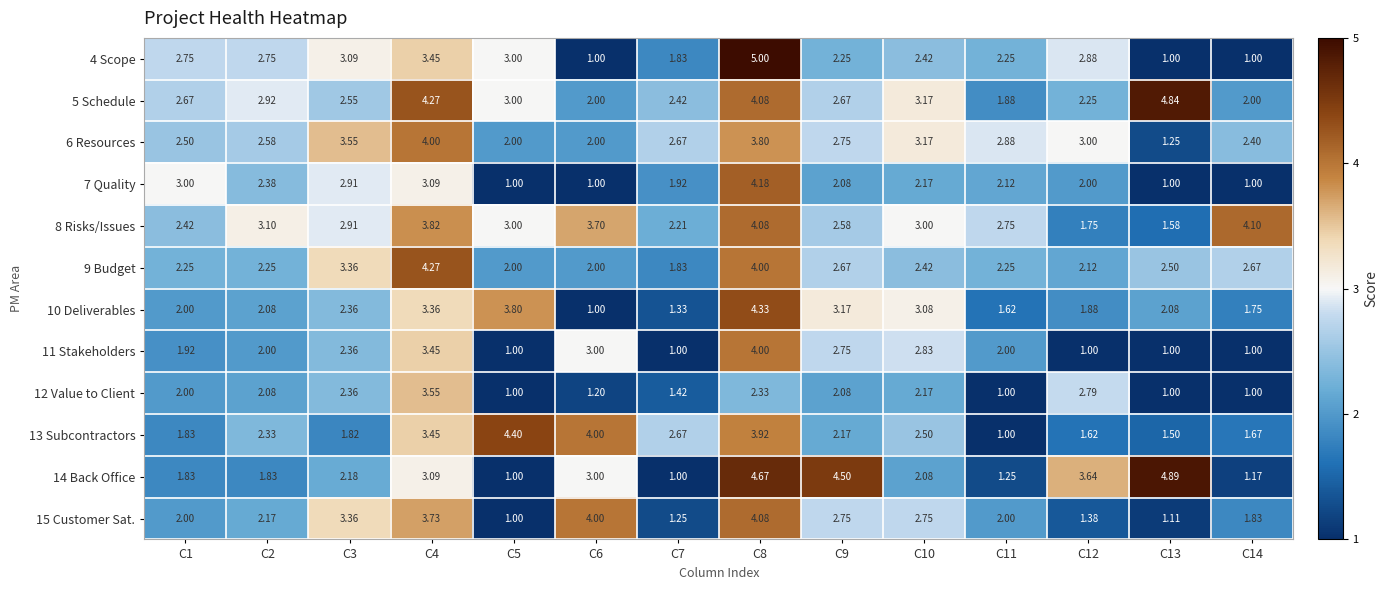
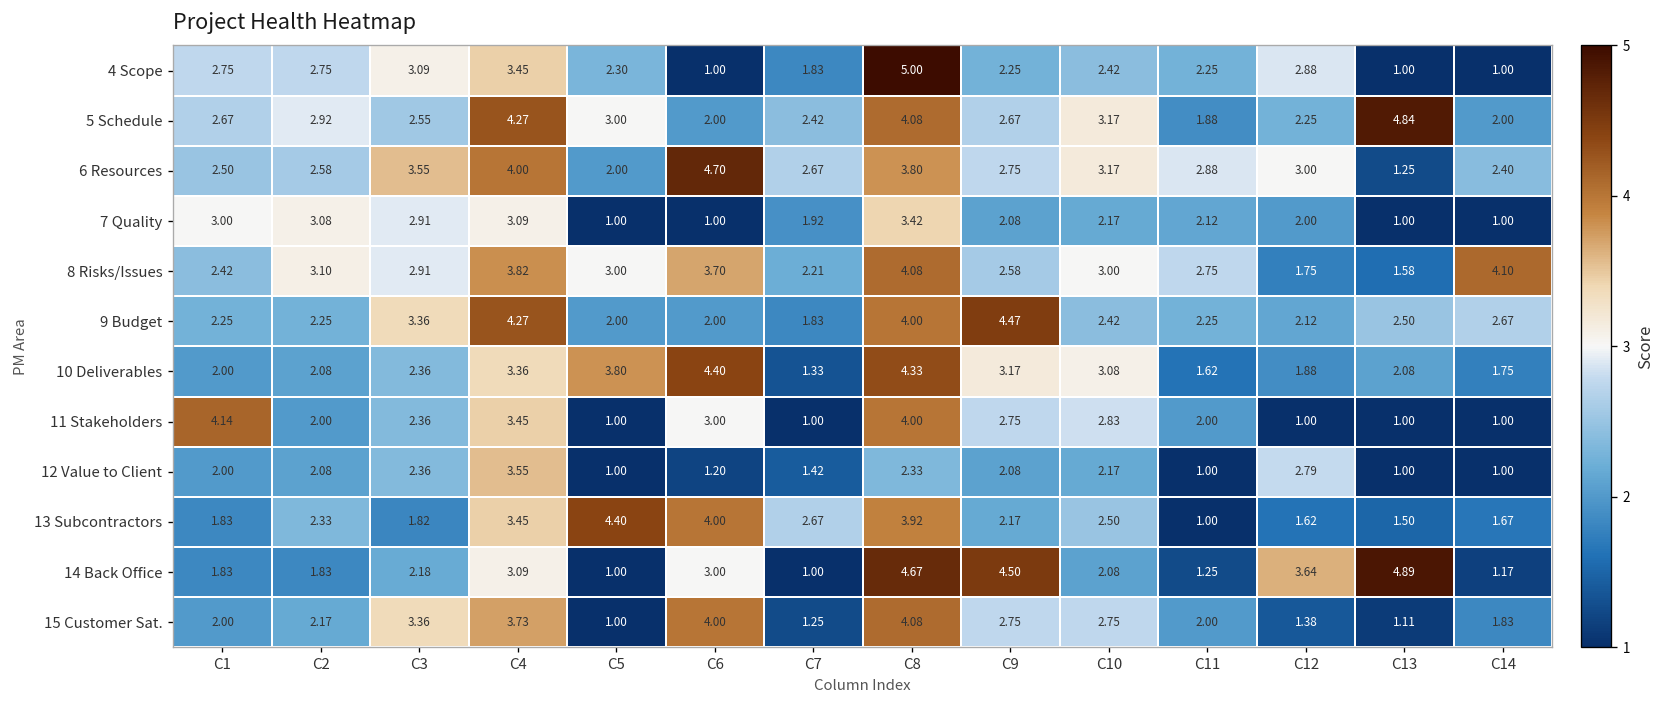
  {
    "4 Scope": {
      "C1": 2.75,
      "C2": 2.75,
      "C3": 3.09,
      "C4": 3.45,
-     "C5": 3.00,
+     "C5": 2.30,
      "C6": 1.00,
      "C7": 1.83,
      "C8": 5.00,
      "C9": 2.25,
      "C10": 2.42,
      "C11": 2.25,
      "C12": 2.88,
      "C13": 1.00,
      "C14": 1.00
    },
    "5 Schedule": {
      "C1": 2.67,
      "C2": 2.92,
      "C3": 2.55,
      "C4": 4.27,
      "C5": 3.00,
      "C6": 2.00,
      "C7": 2.42,
      "C8": 4.08,
      "C9": 2.67,
      "C10": 3.17,
      "C11": 1.88,
      "C12": 2.25,
      "C13": 4.84,
      "C14": 2.00
    },
    "6 Resources": {
      "C1": 2.50,
      "C2": 2.58,
      "C3": 3.55,
      "C4": 4.00,
      "C5": 2.00,
-     "C6": 2.00,
+     "C6": 4.70,
      "C7": 2.67,
      "C8": 3.80,
      "C9": 2.75,
      "C10": 3.17,
      "C11": 2.88,
      "C12": 3.00,
      "C13": 1.25,
      "C14": 2.40
    },
    "7 Quality": {
      "C1": 3.00,
-     "C2": 2.38,
+     "C2": 3.08,
      "C3": 2.91,
      "C4": 3.09,
      "C5": 1.00,
      "C6": 1.00,
      "C7": 1.92,
-     "C8": 4.18,
+     "C8": 3.42,
      "C9": 2.08,
      "C10": 2.17,
      "C11": 2.12,
      "C12": 2.00,
      "C13": 1.00,
      "C14": 1.00
    },
    "8 Risks/Issues": {
      "C1": 2.42,
      "C2": 3.10,
      "C3": 2.91,
      "C4": 3.82,
      "C5": 3.00,
      "C6": 3.70,
      "C7": 2.21,
      "C8": 4.08,
      "C9": 2.58,
      "C10": 3.00,
      "C11": 2.75,
      "C12": 1.75,
      "C13": 1.58,
      "C14": 4.10
    },
    "9 Budget": {
      "C1": 2.25,
      "C2": 2.25,
      "C3": 3.36,
      "C4": 4.27,
      "C5": 2.00,
      "C6": 2.00,
      "C7": 1.83,
      "C8": 4.00,
-     "C9": 2.67,
+     "C9": 4.47,
      "C10": 2.42,
      "C11": 2.25,
      "C12": 2.12,
      "C13": 2.50,
      "C14": 2.67
    },
    "10 Deliverables": {
      "C1": 2.00,
      "C2": 2.08,
      "C3": 2.36,
      "C4": 3.36,
      "C5": 3.80,
-     "C6": 1.00,
+     "C6": 4.40,
      "C7": 1.33,
      "C8": 4.33,
      "C9": 3.17,
      "C10": 3.08,
      "C11": 1.62,
      "C12": 1.88,
      "C13": 2.08,
      "C14": 1.75
    },
    "11 Stakeholders": {
-     "C1": 1.92,
+     "C1": 4.14,
      "C2": 2.00,
      "C3": 2.36,
      "C4": 3.45,
      "C5": 1.00,
      "C6": 3.00,
      "C7": 1.00,
      "C8": 4.00,
      "C9": 2.75,
      "C10": 2.83,
      "C11": 2.00,
      "C12": 1.00,
      "C13": 1.00,
      "C14": 1.00
    },
    "12 Value to Client": {
      "C1": 2.00,
      "C2": 2.08,
      "C3": 2.36,
      "C4": 3.55,
      "C5": 1.00,
      "C6": 1.20,
      "C7": 1.42,
      "C8": 2.33,
      "C9": 2.08,
      "C10": 2.17,
      "C11": 1.00,
      "C12": 2.79,
      "C13": 1.00,
      "C14": 1.00
    },
    "13 Subcontractors": {
      "C1": 1.83,
      "C2": 2.33,
      "C3": 1.82,
      "C4": 3.45,
      "C5": 4.40,
      "C6": 4.00,
      "C7": 2.67,
      "C8": 3.92,
      "C9": 2.17,
      "C10": 2.50,
      "C11": 1.00,
      "C12": 1.62,
      "C13": 1.50,
      "C14": 1.67
    },
    "14 Back Office": {
      "C1": 1.83,
      "C2": 1.83,
      "C3": 2.18,
      "C4": 3.09,
      "C5": 1.00,
      "C6": 3.00,
      "C7": 1.00,
      "C8": 4.67,
      "C9": 4.50,
      "C10": 2.08,
      "C11": 1.25,
      "C12": 3.64,
      "C13": 4.89,
      "C14": 1.17
    },
    "15 Customer Sat.": {
      "C1": 2.00,
      "C2": 2.17,
      "C3": 3.36,
      "C4": 3.73,
      "C5": 1.00,
      "C6": 4.00,
      "C7": 1.25,
      "C8": 4.08,
      "C9": 2.75,
      "C10": 2.75,
      "C11": 2.00,
      "C12": 1.38,
      "C13": 1.11,
      "C14": 1.83
    }
  }
